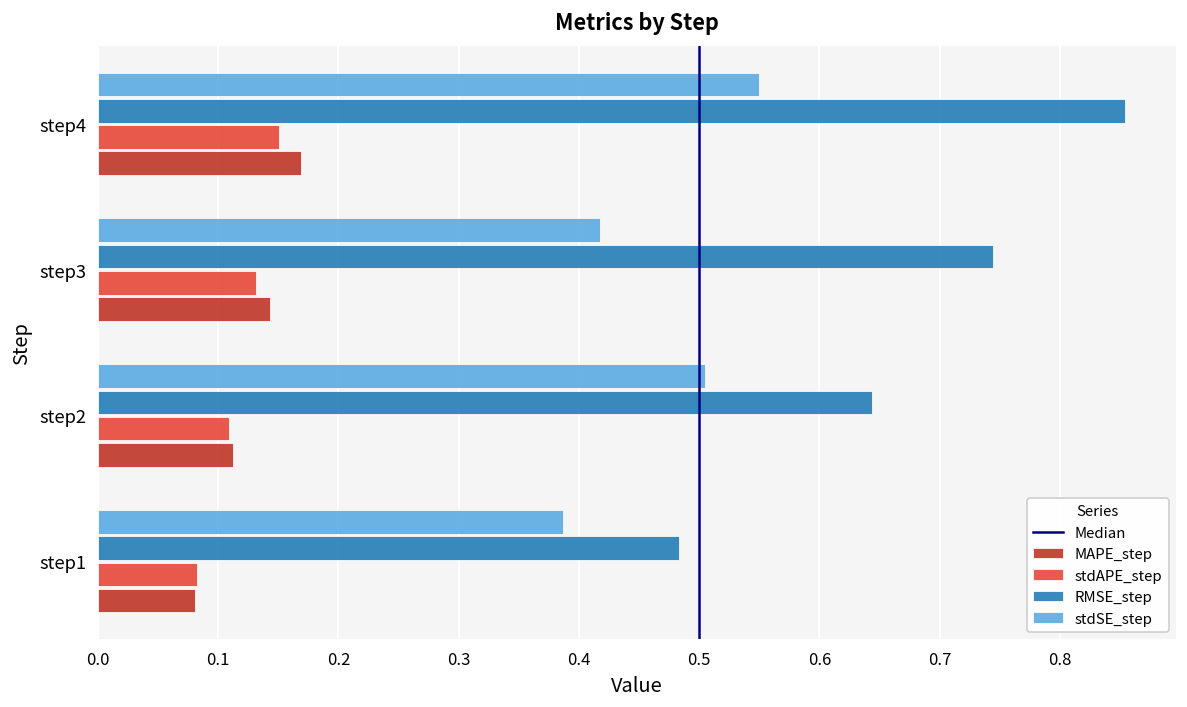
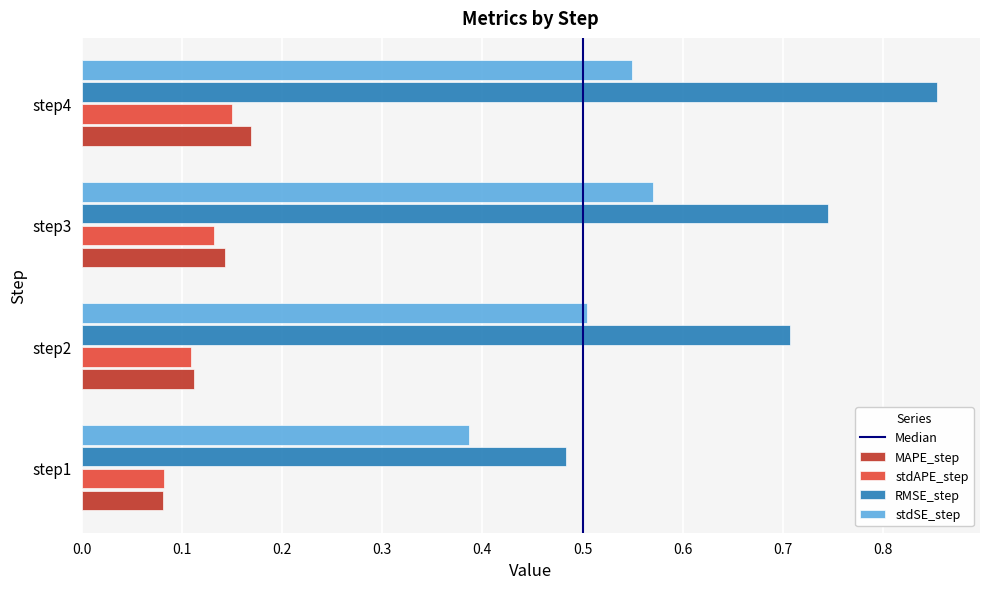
  {
    "RMSE_step": {
      "step4": 0.854,
      "step3": 0.745,
-     "step2": 0.644,
+     "step2": 0.707,
      "step1": 0.483
    },
    "stdSE_step": {
      "step4": 0.550,
-     "step3": 0.418,
+     "step3": 0.570,
      "step2": 0.505,
      "step1": 0.387
    }
  }
